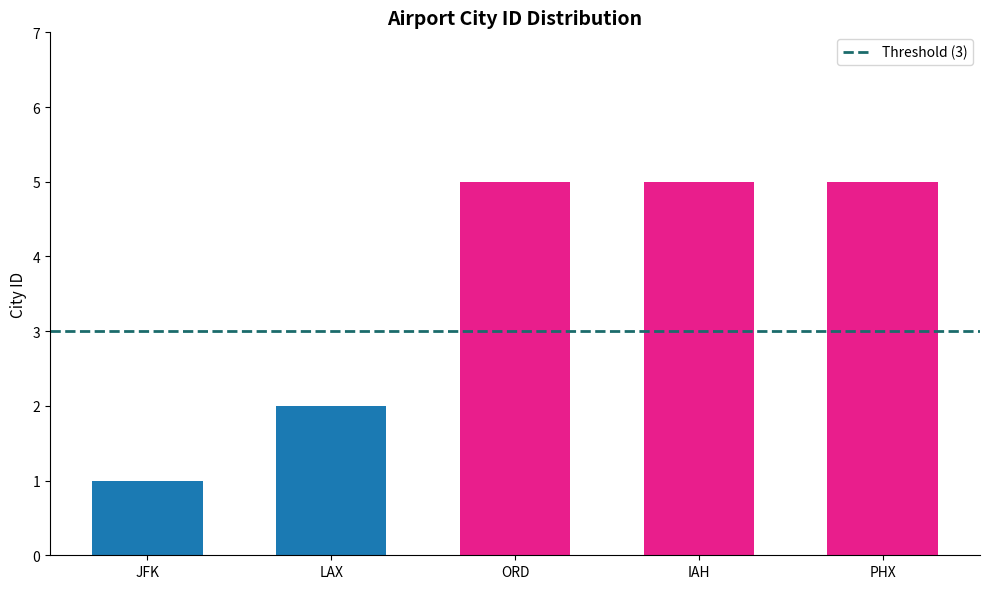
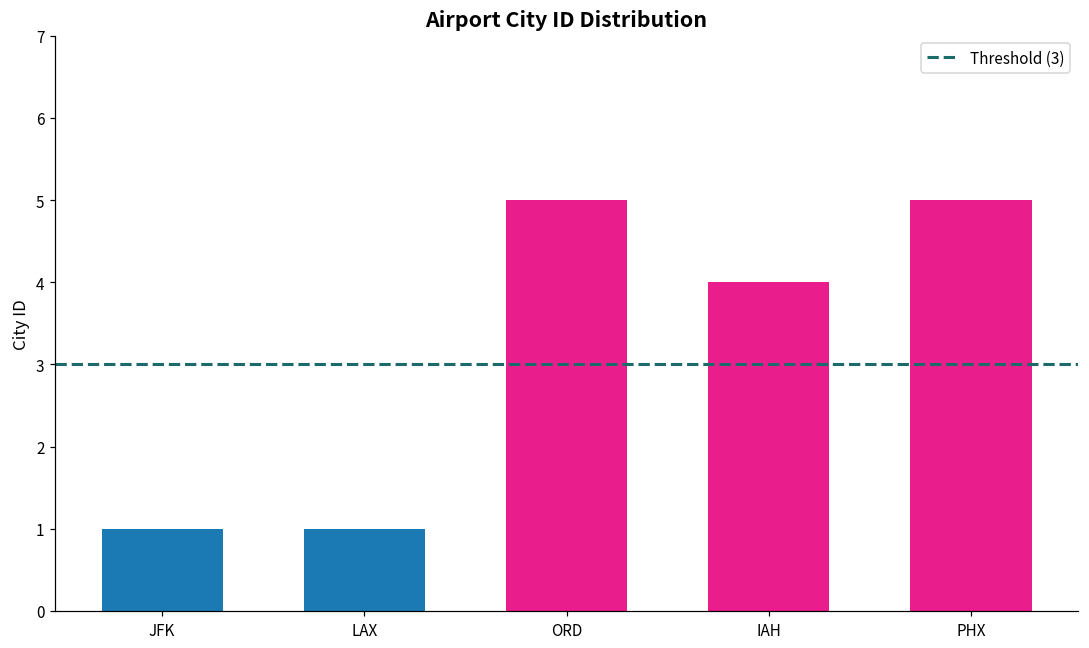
  {
    "JFK": 1,
-   "LAX": 2,
+   "LAX": 1,
    "ORD": 5,
-   "IAH": 5,
+   "IAH": 4,
    "PHX": 5
  }
